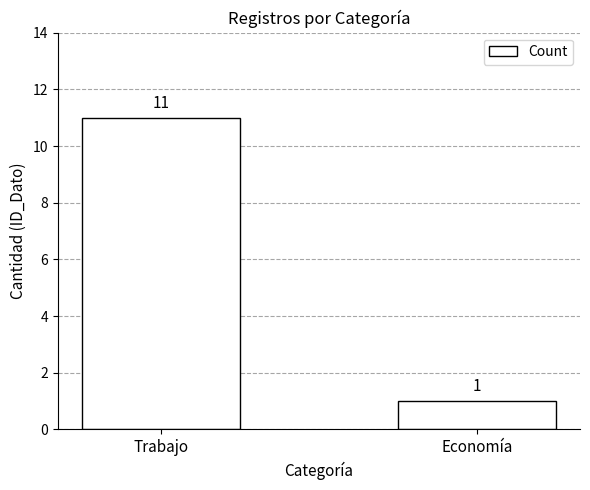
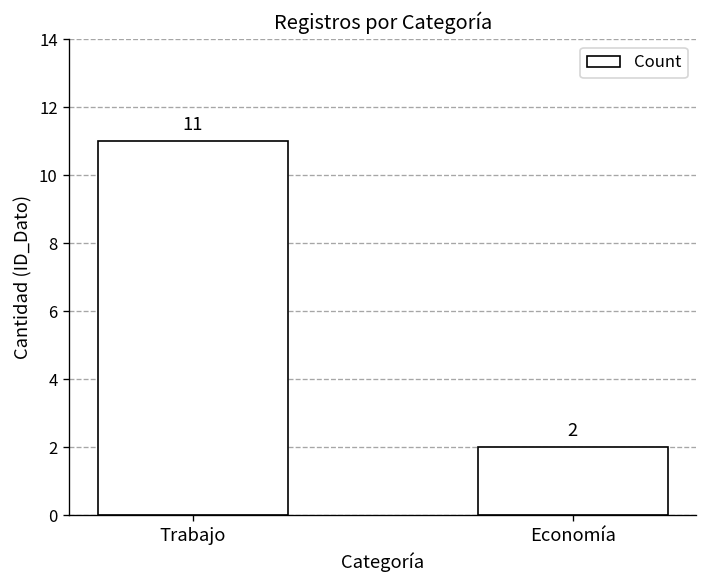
  {
    "Trabajo": 11,
-   "Economía": 1
+   "Economía": 2
  }
